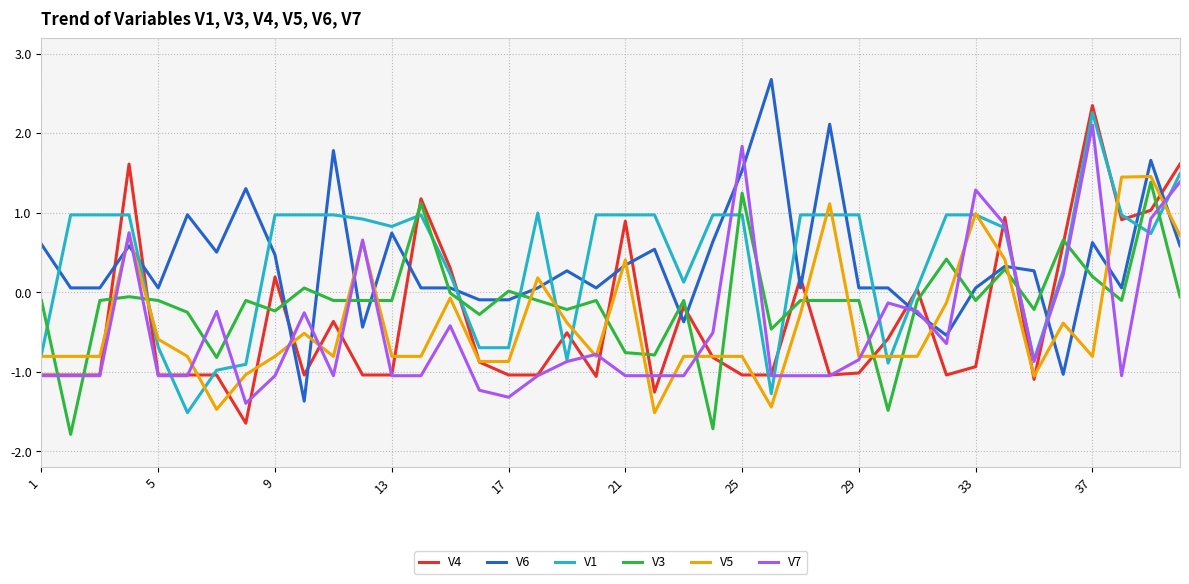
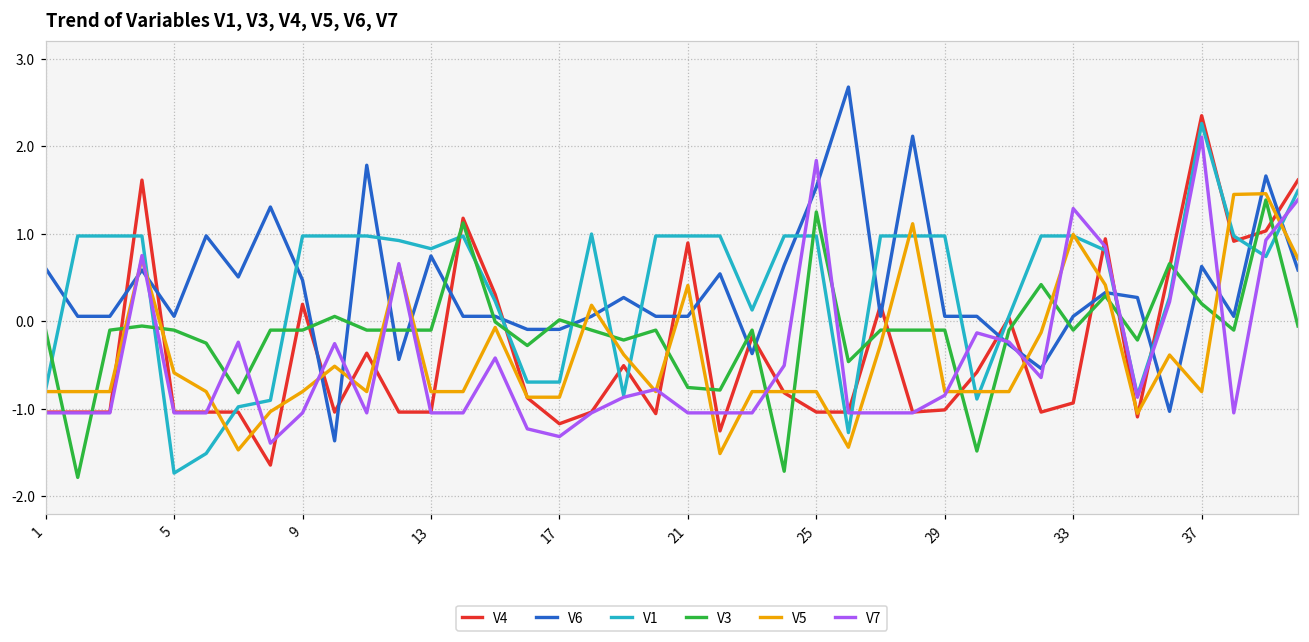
  {
    "V4": {
      "9": 0.2,
-     "17": -1.0,
+     "17": -1.2,
      "21": 0.9,
      "25": -1.0,
      "29": -1.0,
      "33": -0.9,
      "37": 2.3
    },
    "V6": {
      "1": 0.6,
      "5": 0.1,
      "9": 0.5,
      "13": 0.7,
      "17": -0.1,
-     "21": 0.3,
+     "21": 0.1,
      "25": 1.5,
      "29": 0.1,
      "33": 0.1,
      "37": 0.6
    },
    "V1": {
-     "5": -0.7,
+     "5": -1.7,
      "9": 1.0,
      "13": 0.8,
      "17": -0.7,
      "21": 1.0,
      "25": 1.0,
      "29": 1.0,
      "37": 2.3
    },
    "V3": {
      "1": -0.1,
      "5": -0.1,
-     "9": -0.2,
+     "9": -0.1,
      "13": -0.1,
      "17": 0.0,
      "21": -0.8,
      "25": 1.2,
      "29": -0.1,
      "33": -0.1,
      "37": 0.2
    },
    "V5": {
      "5": -0.6,
      "9": -0.8,
      "13": -0.8,
      "17": -0.9,
      "21": 0.4,
      "25": -0.8,
      "29": -0.8,
      "37": -0.8
    },
    "V7": {
      "9": -1.0,
      "17": -1.3,
      "21": -1.0,
      "25": 1.8,
      "29": -0.8,
      "33": 1.3,
      "37": 2.1
    }
  }
